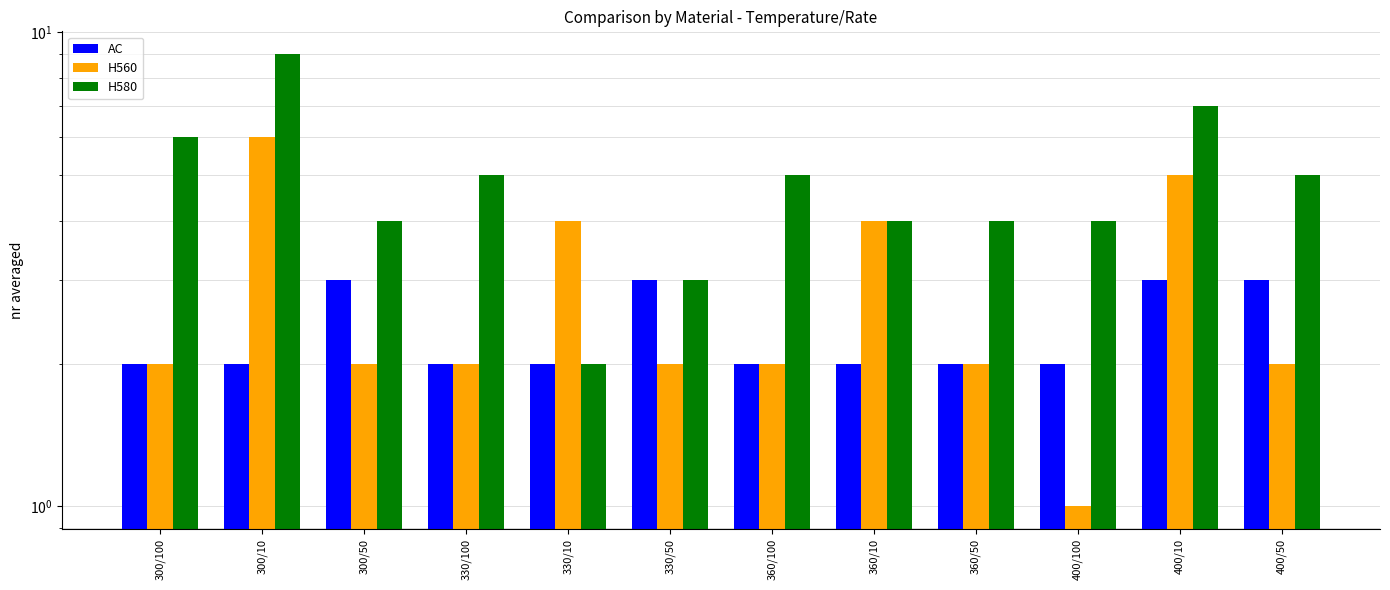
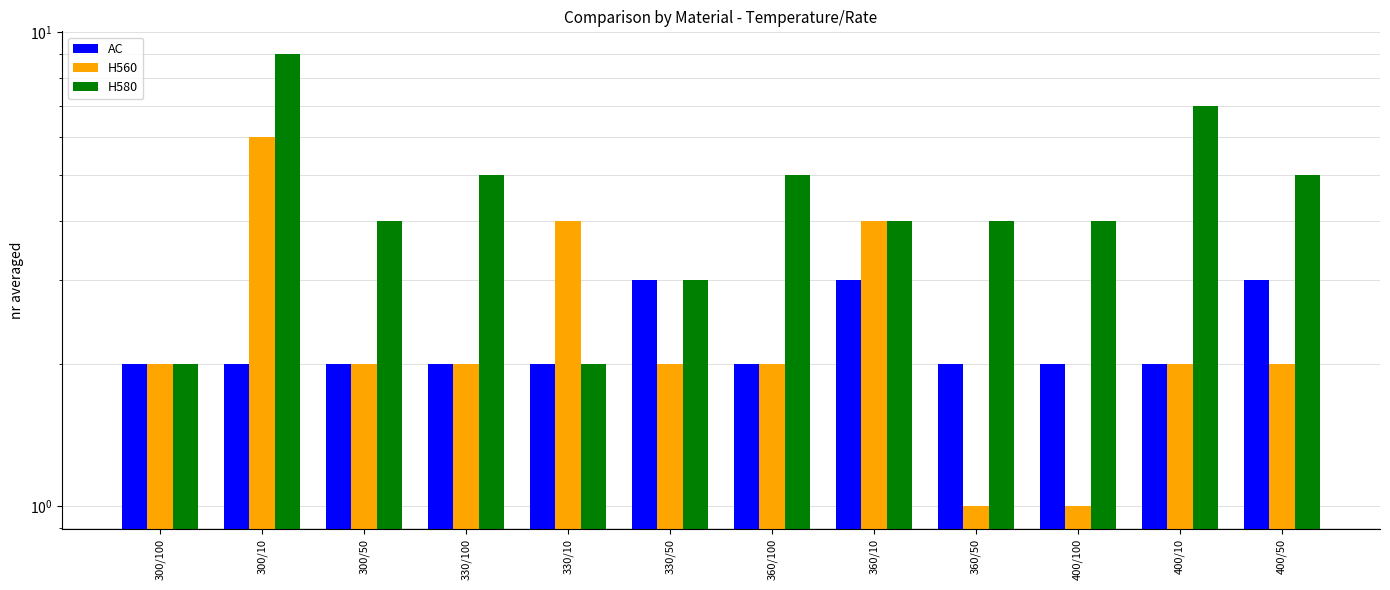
  {
    "AC": {
      "300/100": 2,
      "300/10": 2,
-     "300/50": 3,
+     "300/50": 2,
      "330/100": 2,
      "330/10": 2,
      "330/50": 3,
      "360/100": 2,
-     "360/10": 2,
+     "360/10": 3,
      "360/50": 2,
      "400/100": 2,
-     "400/10": 3,
+     "400/10": 2,
      "400/50": 3
    },
    "H560": {
      "300/100": 2,
      "300/10": 6,
      "300/50": 2,
      "330/100": 2,
      "330/10": 4,
      "330/50": 2,
      "360/100": 2,
      "360/10": 4,
-     "360/50": 2,
+     "360/50": 1,
      "400/100": 1,
-     "400/10": 5,
+     "400/10": 2,
      "400/50": 2
    },
    "H580": {
-     "300/100": 6,
+     "300/100": 2,
      "300/10": 9,
      "300/50": 4,
      "330/100": 5,
      "330/10": 2,
      "330/50": 3,
      "360/100": 5,
      "360/10": 4,
      "360/50": 4,
      "400/100": 4,
      "400/10": 7,
      "400/50": 5
    }
  }
